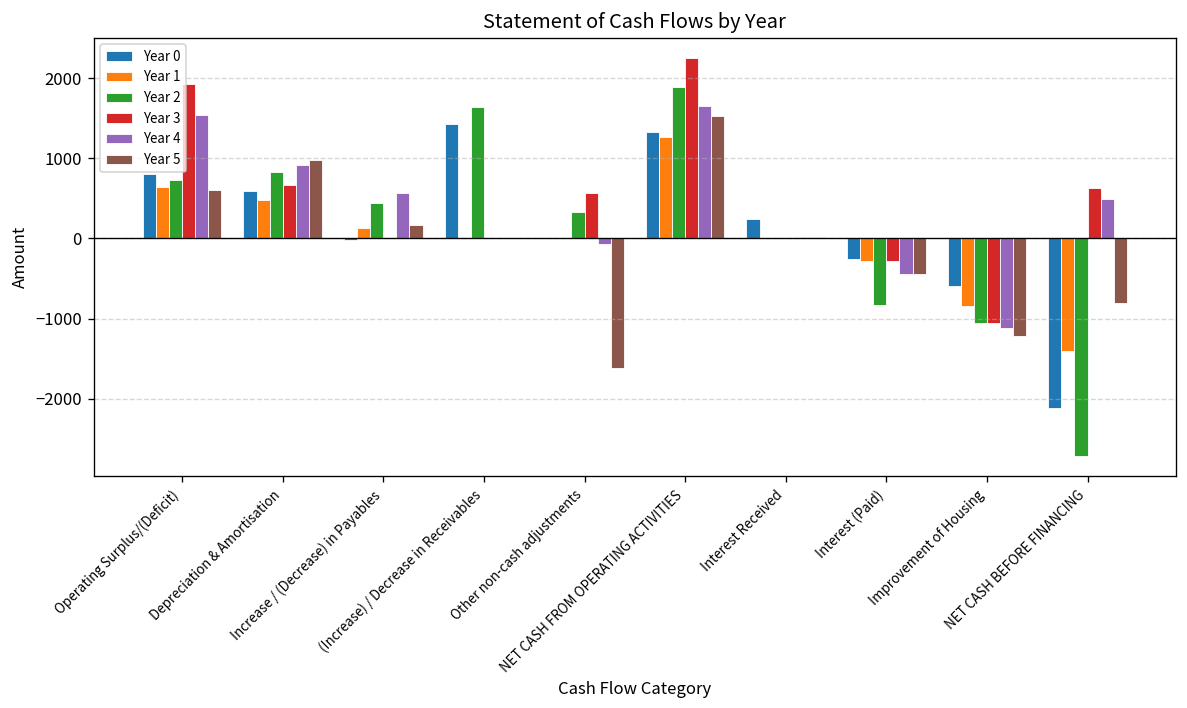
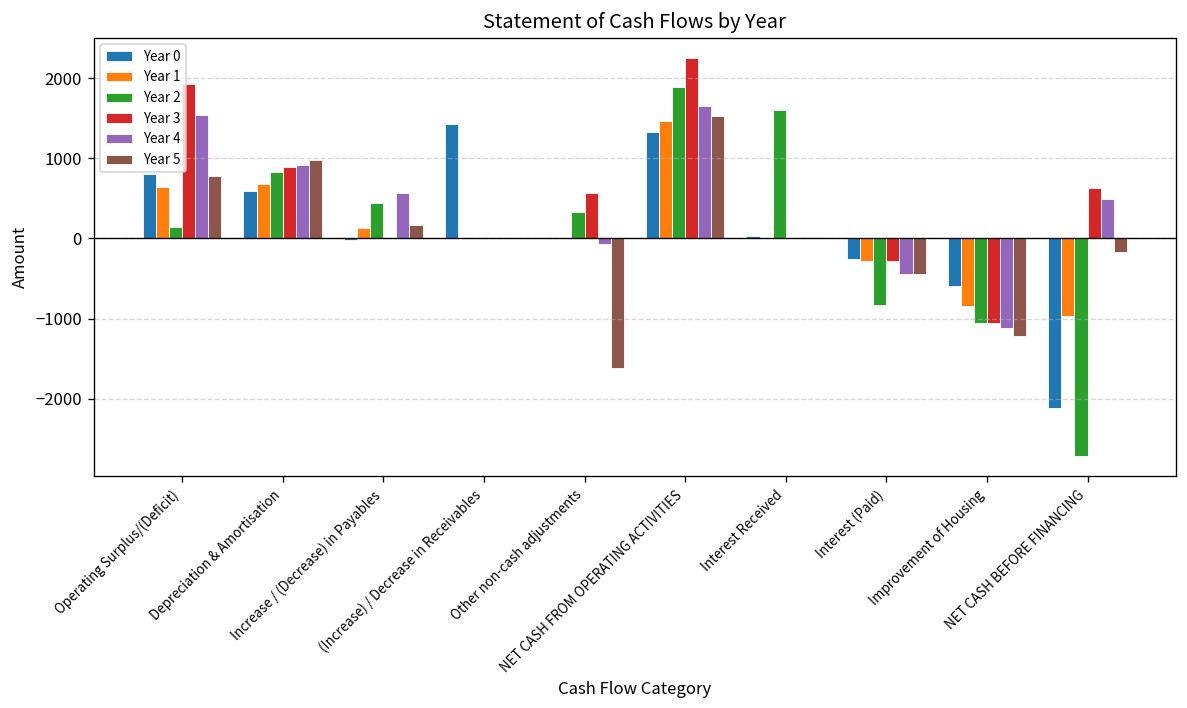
  {
    "Year 0": {
      "Operating Surplus/(Deficit)": 800,
      "Depreciation & Amortisation": 600,
      "(Increase) / Decrease in Receivables": 1400,
      "Other non-cash adjustments": 0,
      "NET CASH FROM OPERATING ACTIVITIES": 1300,
-     "Interest Received": 200,
+     "Interest Received": 0,
      "Interest (Paid)": -300,
      "Improvement of Housing": -600,
      "NET CASH BEFORE FINANCING": -2100
    },
    "Year 1": {
      "Operating Surplus/(Deficit)": 600,
-     "Depreciation & Amortisation": 500,
+     "Depreciation & Amortisation": 700,
      "Increase / (Decrease) in Payables": 100,
      "(Increase) / Decrease in Receivables": 0,
      "Other non-cash adjustments": 0,
-     "NET CASH FROM OPERATING ACTIVITIES": 1300,
+     "NET CASH FROM OPERATING ACTIVITIES": 1500,
      "Interest (Paid)": -300,
      "Improvement of Housing": -800,
-     "NET CASH BEFORE FINANCING": -1400
+     "NET CASH BEFORE FINANCING": -1000
    },
    "Year 2": {
-     "Operating Surplus/(Deficit)": 700,
+     "Operating Surplus/(Deficit)": 100,
      "Depreciation & Amortisation": 800,
      "Increase / (Decrease) in Payables": 400,
-     "(Increase) / Decrease in Receivables": 1600,
+     "(Increase) / Decrease in Receivables": 0,
      "Other non-cash adjustments": 300,
      "NET CASH FROM OPERATING ACTIVITIES": 1900,
-     "Interest Received": 0,
+     "Interest Received": 1600,
      "Interest (Paid)": -800,
      "Improvement of Housing": -1100,
      "NET CASH BEFORE FINANCING": -2700
    },
    "Year 3": {
      "Operating Surplus/(Deficit)": 1900,
-     "Depreciation & Amortisation": 700,
+     "Depreciation & Amortisation": 900,
      "Increase / (Decrease) in Payables": 0,
      "(Increase) / Decrease in Receivables": 0,
      "Other non-cash adjustments": 600,
      "NET CASH FROM OPERATING ACTIVITIES": 2300,
      "Interest (Paid)": -300,
      "Improvement of Housing": -1100,
      "NET CASH BEFORE FINANCING": 600
    },
    "Year 4": {
      "Operating Surplus/(Deficit)": 1500,
      "Depreciation & Amortisation": 900,
      "Increase / (Decrease) in Payables": 600,
      "(Increase) / Decrease in Receivables": 0,
      "Other non-cash adjustments": -100,
      "NET CASH FROM OPERATING ACTIVITIES": 1700,
      "Interest (Paid)": -400,
      "Improvement of Housing": -1100,
      "NET CASH BEFORE FINANCING": 500
    },
    "Year 5": {
-     "Operating Surplus/(Deficit)": 600,
+     "Operating Surplus/(Deficit)": 800,
      "Depreciation & Amortisation": 1000,
      "Increase / (Decrease) in Payables": 200,
      "(Increase) / Decrease in Receivables": 0,
      "Other non-cash adjustments": -1600,
      "NET CASH FROM OPERATING ACTIVITIES": 1500,
      "Interest (Paid)": -400,
      "Improvement of Housing": -1200,
-     "NET CASH BEFORE FINANCING": -800
+     "NET CASH BEFORE FINANCING": -200
    }
  }
